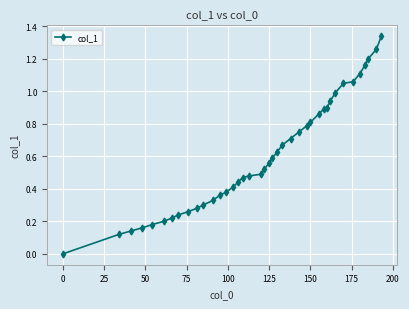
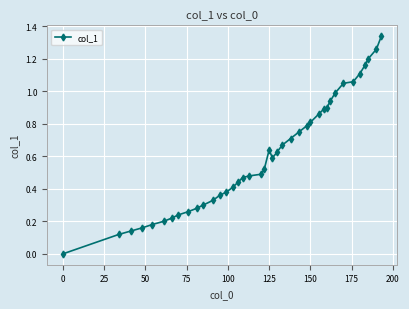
  {
    "0": 0.00,
-   "125": 0.56,
+   "125": 0.64,
    "150": 0.81
  }
